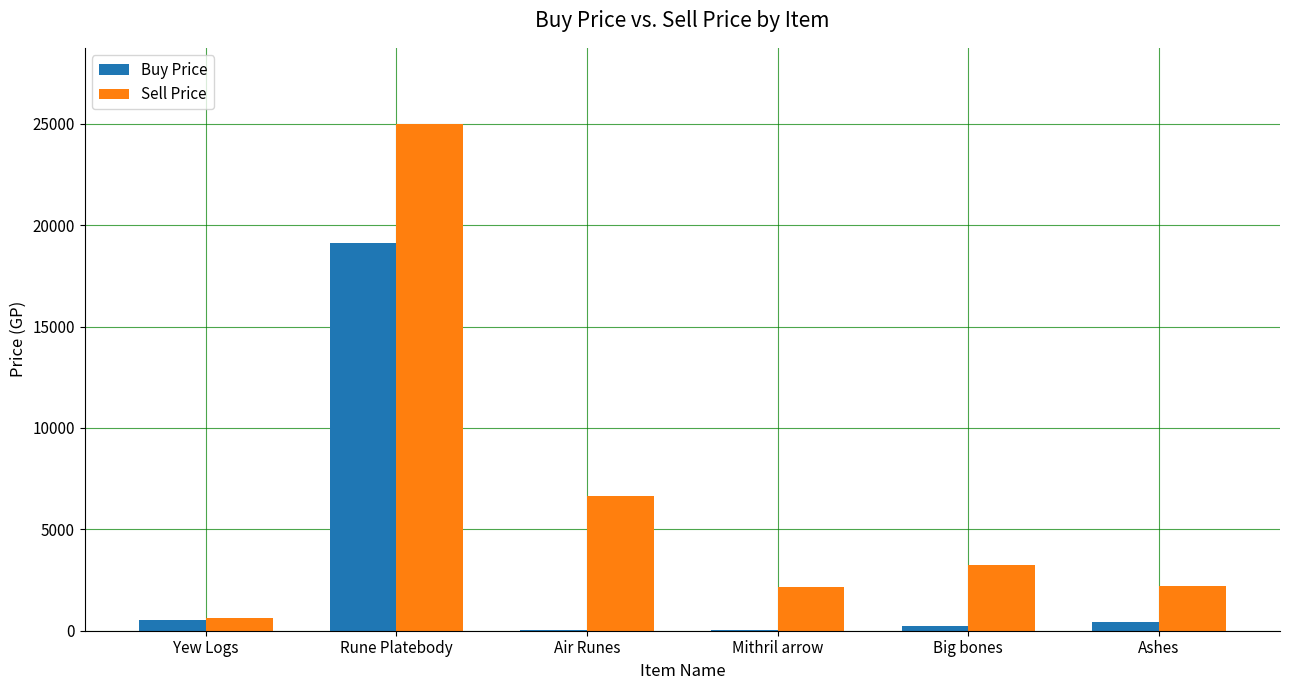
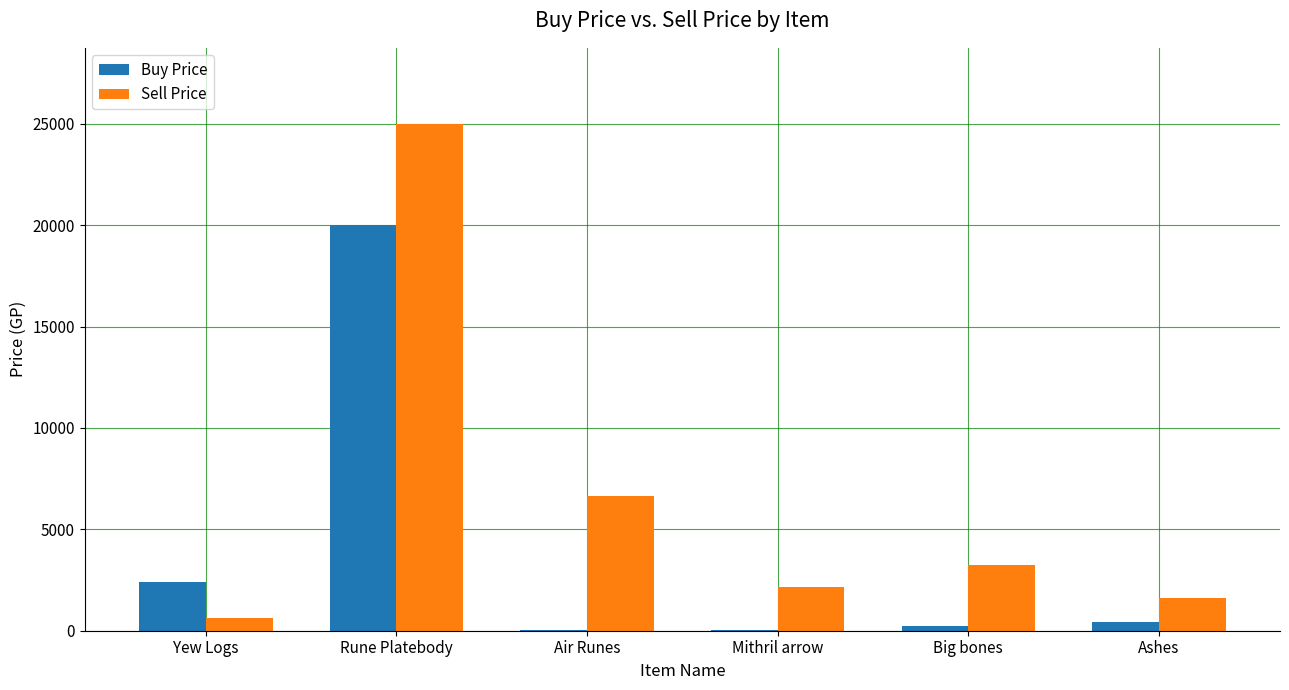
  {
    "Buy Price": {
-     "Yew Logs": 500,
-     "Rune Platebody": 19100,
+     "Yew Logs": 2400,
+     "Rune Platebody": 20000,
      "Big bones": 200,
      "Ashes": 400
    },
    "Sell Price": {
      "Yew Logs": 600,
      "Rune Platebody": 25000,
      "Air Runes": 6700,
      "Mithril arrow": 2200,
      "Big bones": 3300,
-     "Ashes": 2200
+     "Ashes": 1600
    }
  }
